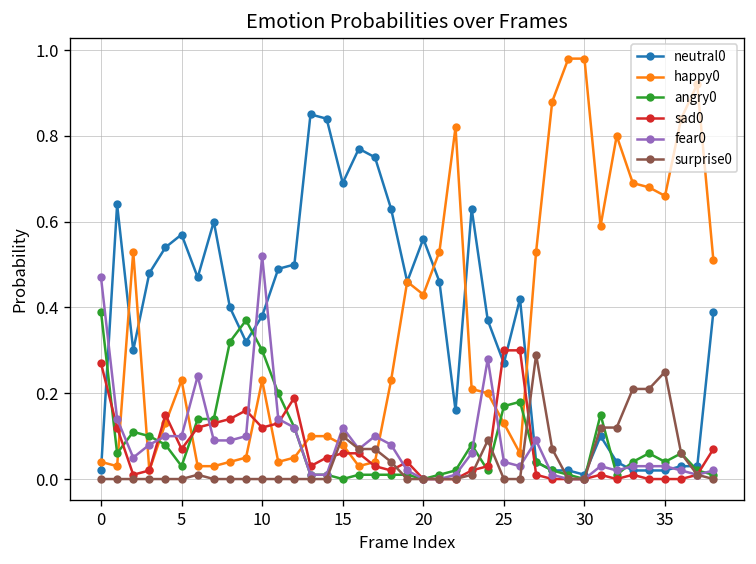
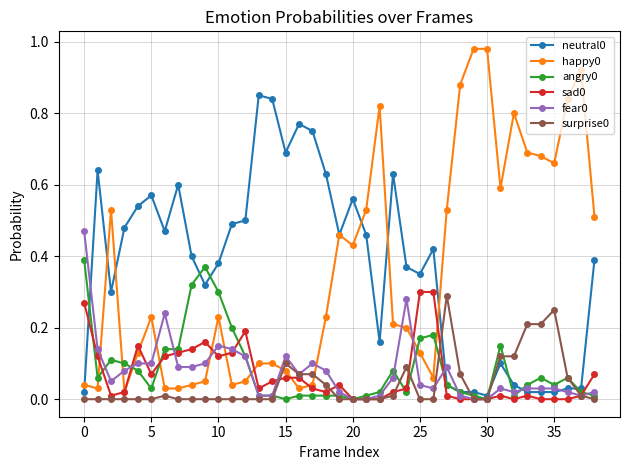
  {
    "neutral0": {
      "0": 0.02,
      "5": 0.57,
      "10": 0.38,
      "15": 0.69,
      "20": 0.56,
-     "25": 0.27,
+     "25": 0.35,
      "30": 0.01,
      "35": 0.02
    },
    "happy0": {
      "0": 0.04,
      "5": 0.23,
      "10": 0.23,
      "15": 0.08,
      "20": 0.43,
      "25": 0.13,
      "30": 0.98,
      "35": 0.66
    },
    "angry0": {
      "0": 0.39,
      "5": 0.03,
      "10": 0.30,
      "15": 0.00,
      "25": 0.17,
      "35": 0.04
    },
    "sad0": {
      "0": 0.27,
      "5": 0.07,
      "10": 0.12,
      "15": 0.06,
      "25": 0.30,
      "35": 0.00
    },
    "fear0": {
      "0": 0.47,
      "5": 0.10,
-     "10": 0.52,
+     "10": 0.15,
      "15": 0.12,
      "25": 0.04,
      "35": 0.03
    },
    "surprise0": {
      "0": 0.00,
      "5": 0.00,
      "10": 0.00,
      "15": 0.10,
      "25": 0.00,
      "35": 0.25
    }
  }
